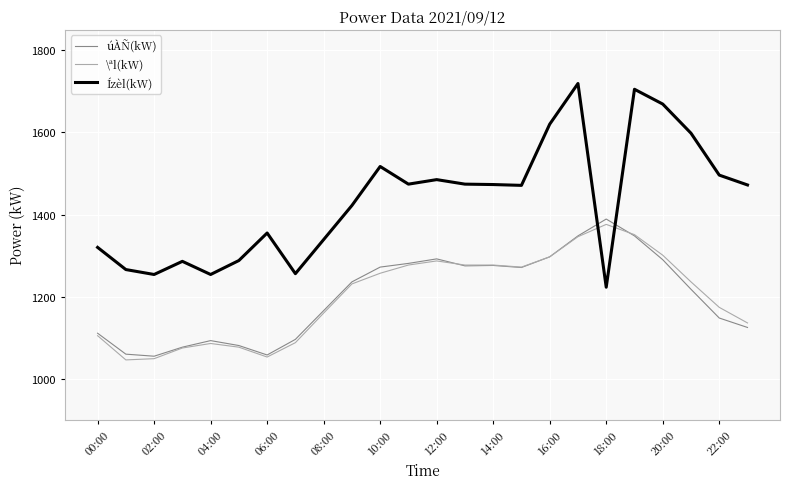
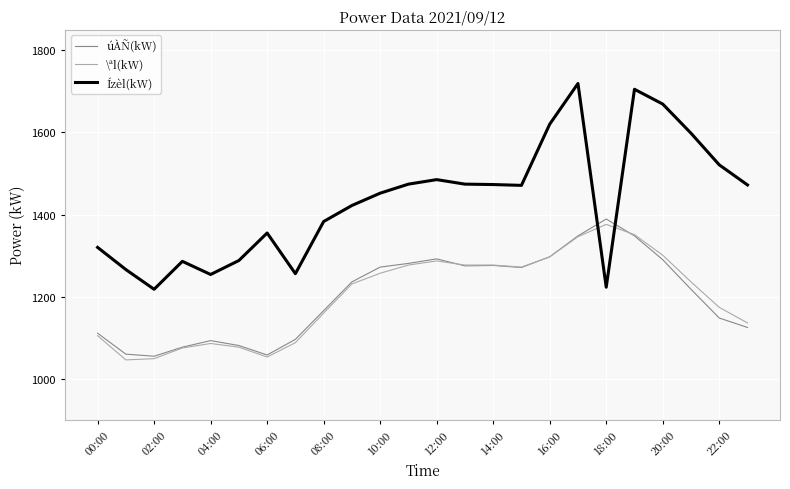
  {
    "Ízèl(kW)": {
      "00:00": 1320,
-     "02:00": 1250,
+     "02:00": 1220,
      "04:00": 1250,
      "06:00": 1360,
-     "08:00": 1340,
-     "10:00": 1520,
+     "08:00": 1380,
+     "10:00": 1450,
      "12:00": 1490,
      "14:00": 1470,
      "16:00": 1620,
      "18:00": 1220,
      "20:00": 1670,
-     "22:00": 1500
+     "22:00": 1520
    }
  }
